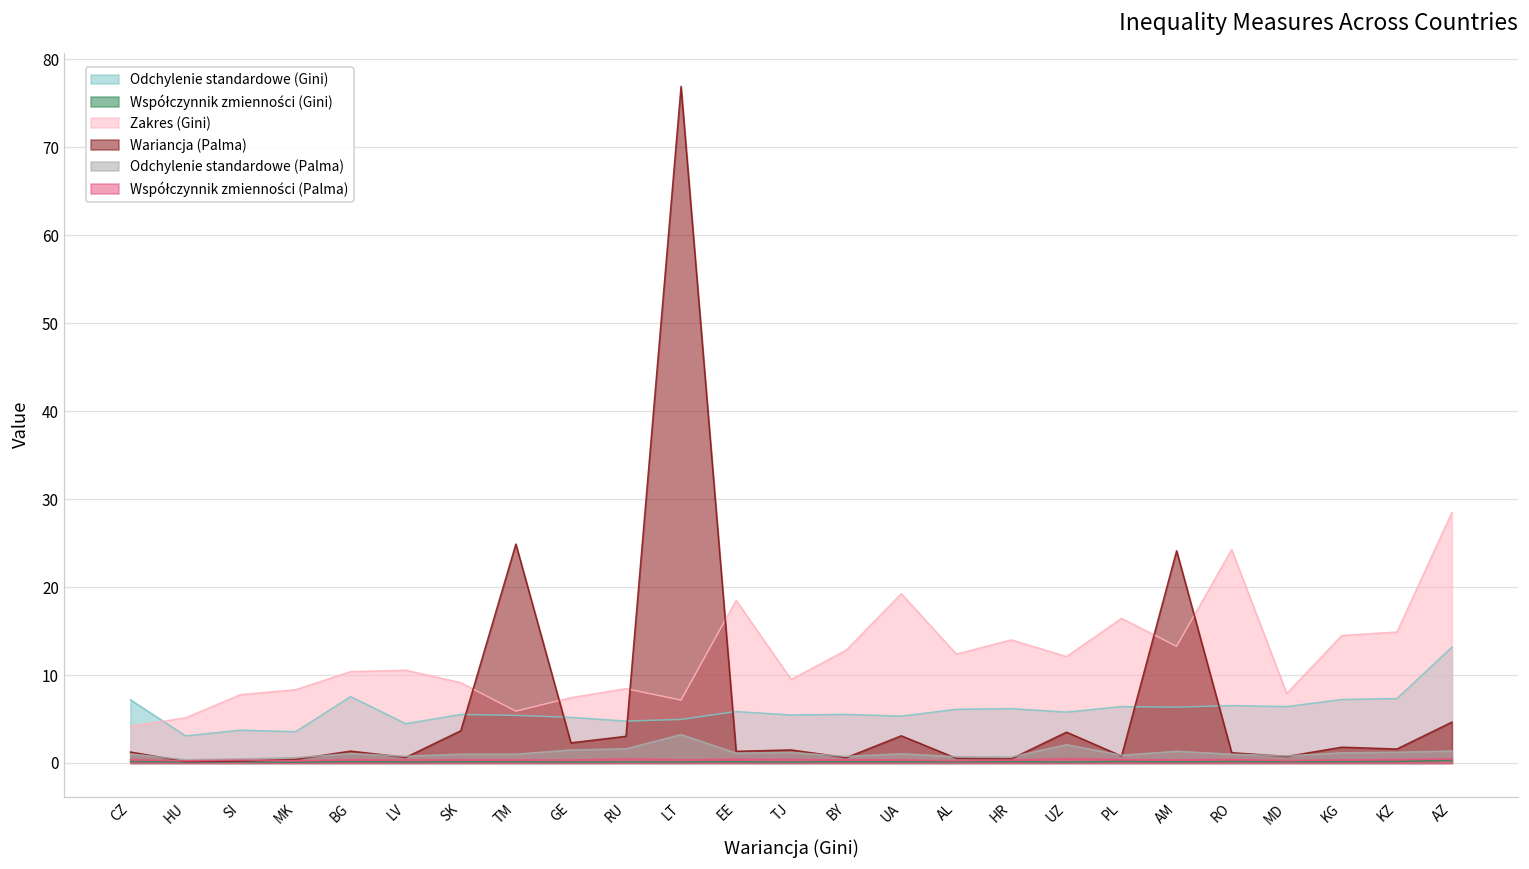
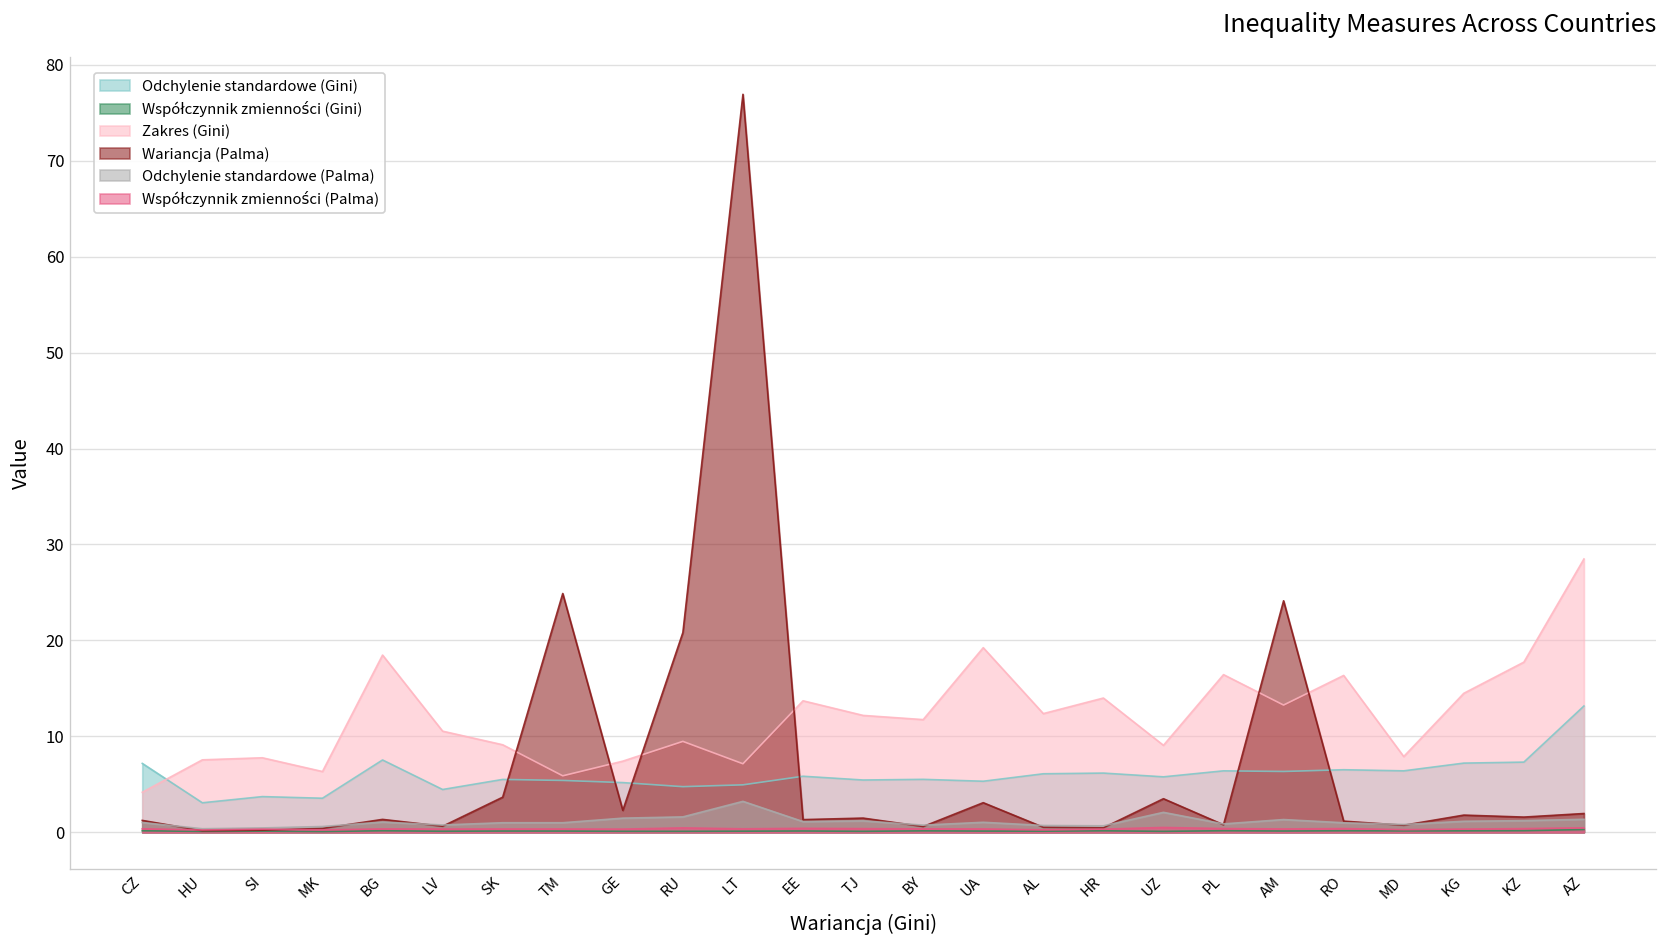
  {
    "Współczynnik zmienności (Gini)": {
      "RU": 0,
      "UZ": 0
    },
    "Zakres (Gini)": {
      "CZ": 4,
-     "HU": 5,
+     "HU": 8,
      "SI": 8,
-     "MK": 8,
-     "BG": 10,
+     "MK": 6,
+     "BG": 18,
      "LV": 11,
      "SK": 9,
      "TM": 6,
      "GE": 7,
-     "RU": 8,
+     "RU": 9,
      "LT": 7,
-     "EE": 18,
-     "TJ": 9,
-     "BY": 13,
+     "EE": 14,
+     "TJ": 12,
+     "BY": 12,
      "UA": 19,
      "AL": 12,
      "HR": 14,
-     "UZ": 12,
+     "UZ": 9,
      "PL": 16,
      "AM": 13,
-     "RO": 24,
+     "RO": 16,
      "MD": 8,
      "KG": 14,
-     "KZ": 15,
+     "KZ": 18,
      "AZ": 28
    },
    "Wariancja (Palma)": {
      "SK": 4,
      "TM": 25,
      "GE": 2,
-     "RU": 3,
+     "RU": 21,
      "LT": 77,
      "UA": 3,
      "UZ": 4,
      "AM": 24,
      "KG": 2,
      "KZ": 2,
-     "AZ": 5
+     "AZ": 2
    },
    "Współczynnik zmienności (Palma)": {
      "RU": 0,
      "UZ": 1
    }
  }
